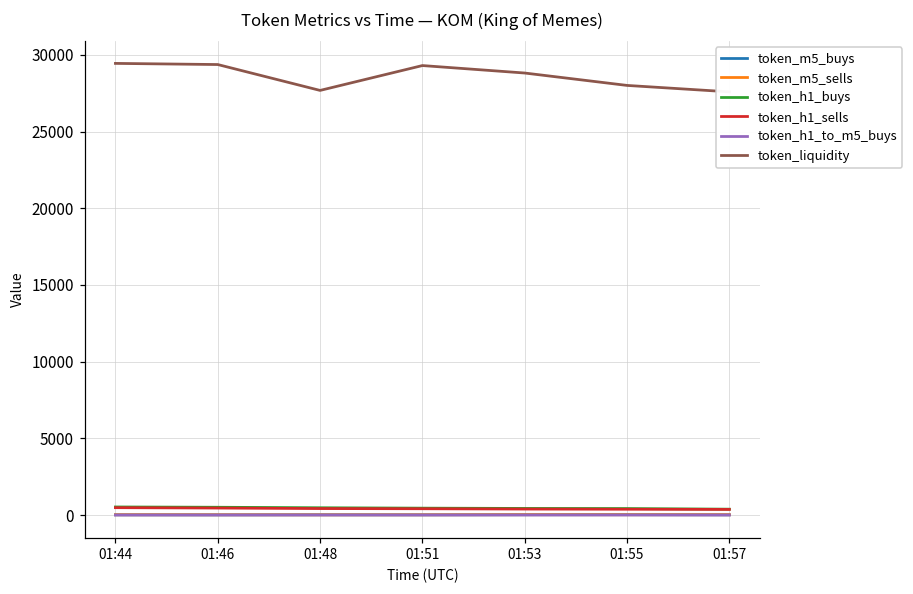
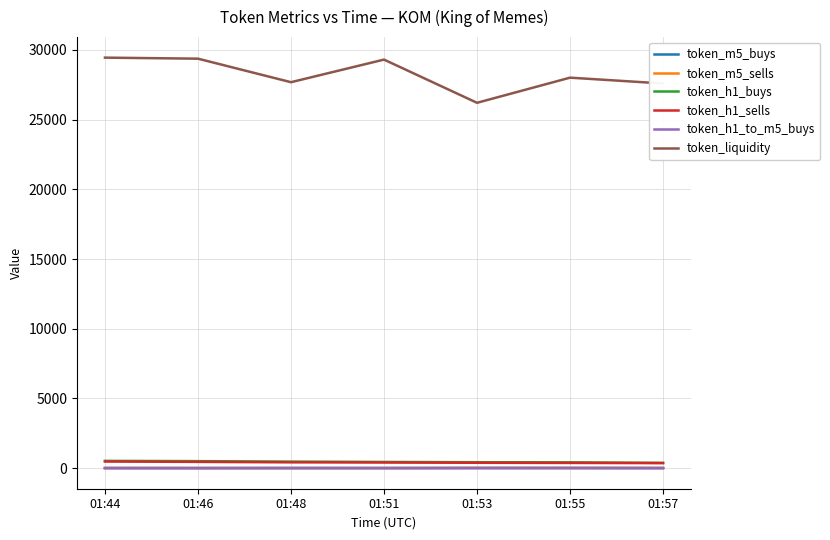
  {
    "token_h1_to_m5_buys": {
      "01:44": 0,
      "01:46": 0,
      "01:48": 0,
      "01:51": 0,
      "01:53": 0,
      "01:55": 0,
      "01:57": 0
    },
    "token_liquidity": {
      "01:44": 29400,
      "01:46": 29400,
      "01:48": 27700,
      "01:51": 29300,
-     "01:53": 28800,
+     "01:53": 26200,
      "01:55": 28000
    }
  }
